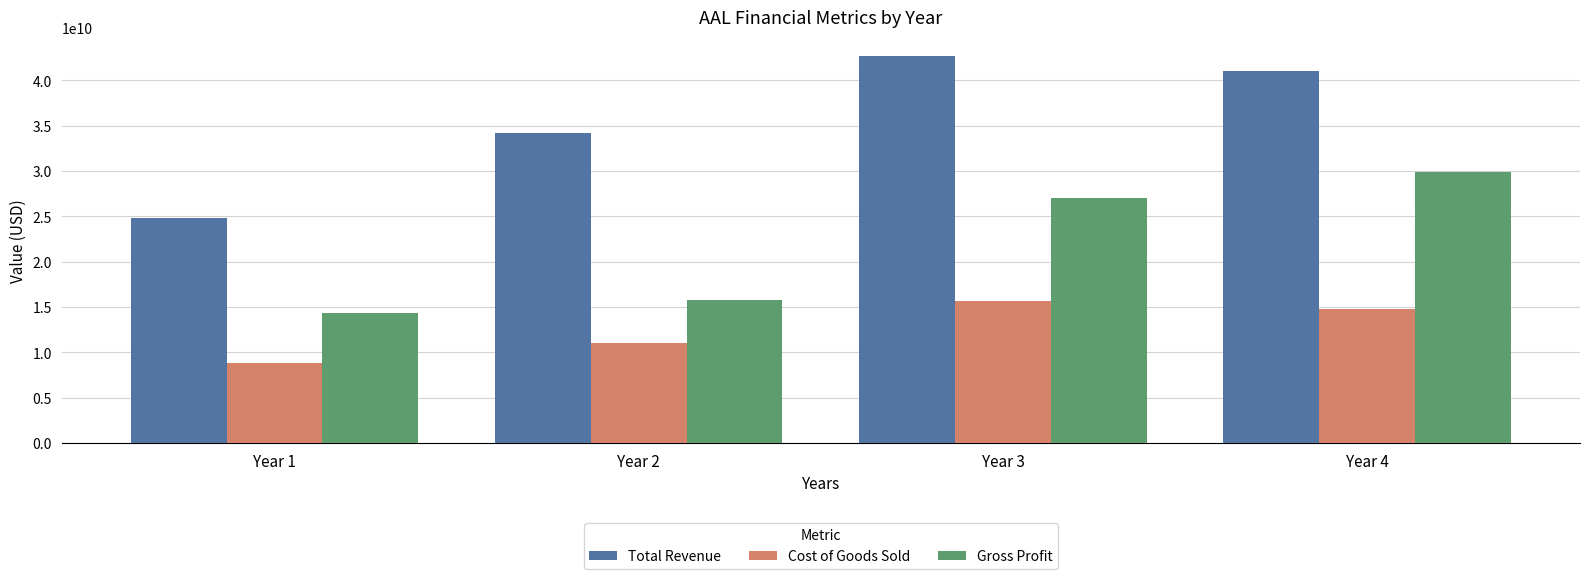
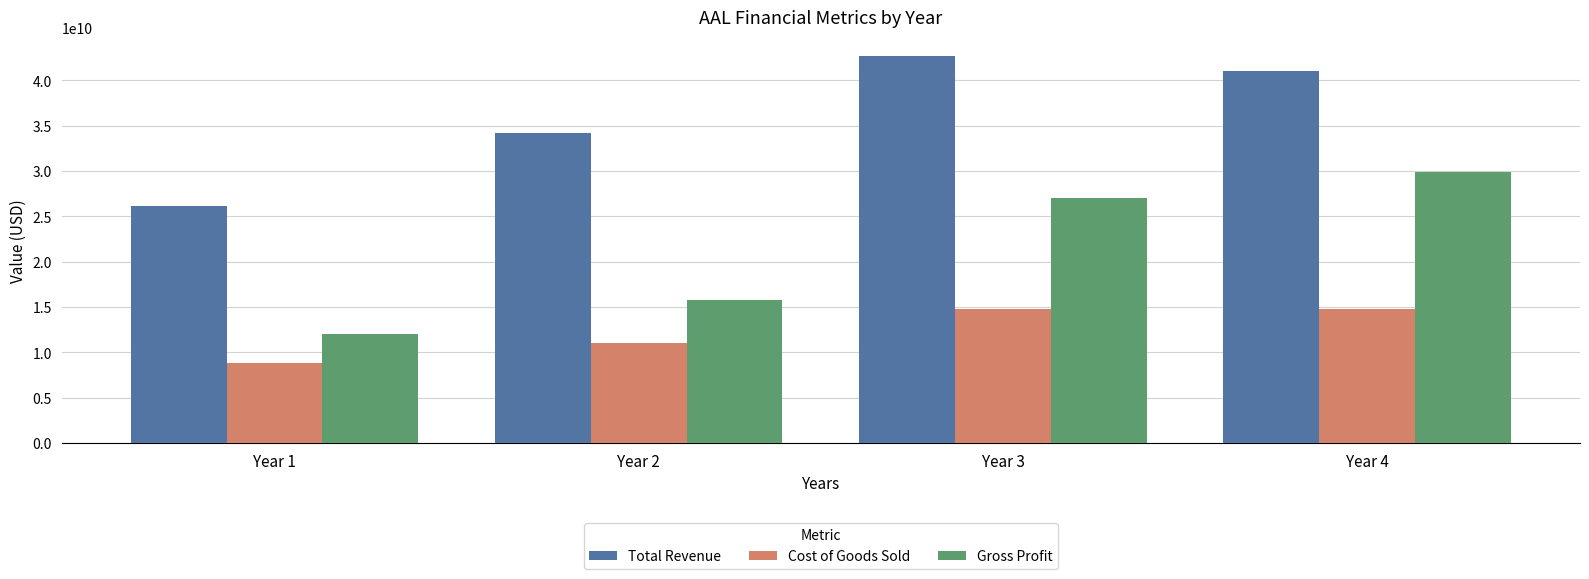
  {
    "Total Revenue": {
-     "Year 1": 25000000000,
+     "Year 1": 26000000000,
      "Year 2": 34000000000,
      "Year 3": 43000000000,
      "Year 4": 41000000000
    },
    "Cost of Goods Sold": {
      "Year 1": 9000000000,
      "Year 2": 11000000000,
-     "Year 3": 16000000000,
+     "Year 3": 15000000000,
      "Year 4": 15000000000
    },
    "Gross Profit": {
-     "Year 1": 14000000000,
+     "Year 1": 12000000000,
      "Year 2": 16000000000,
      "Year 3": 27000000000,
      "Year 4": 30000000000
    }
  }
